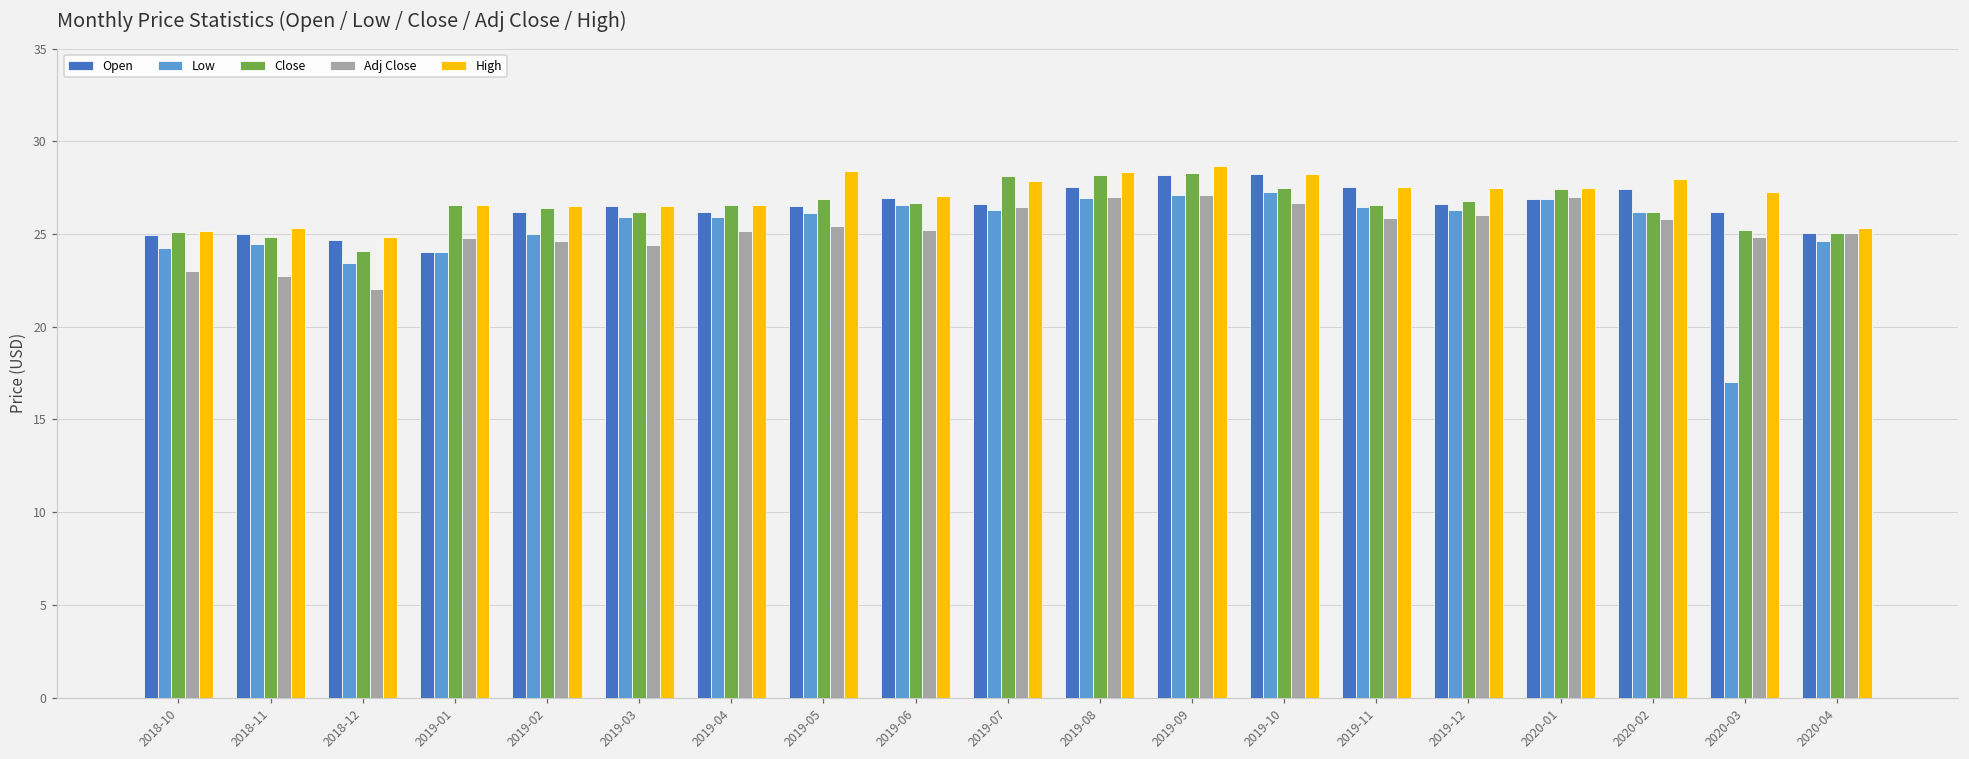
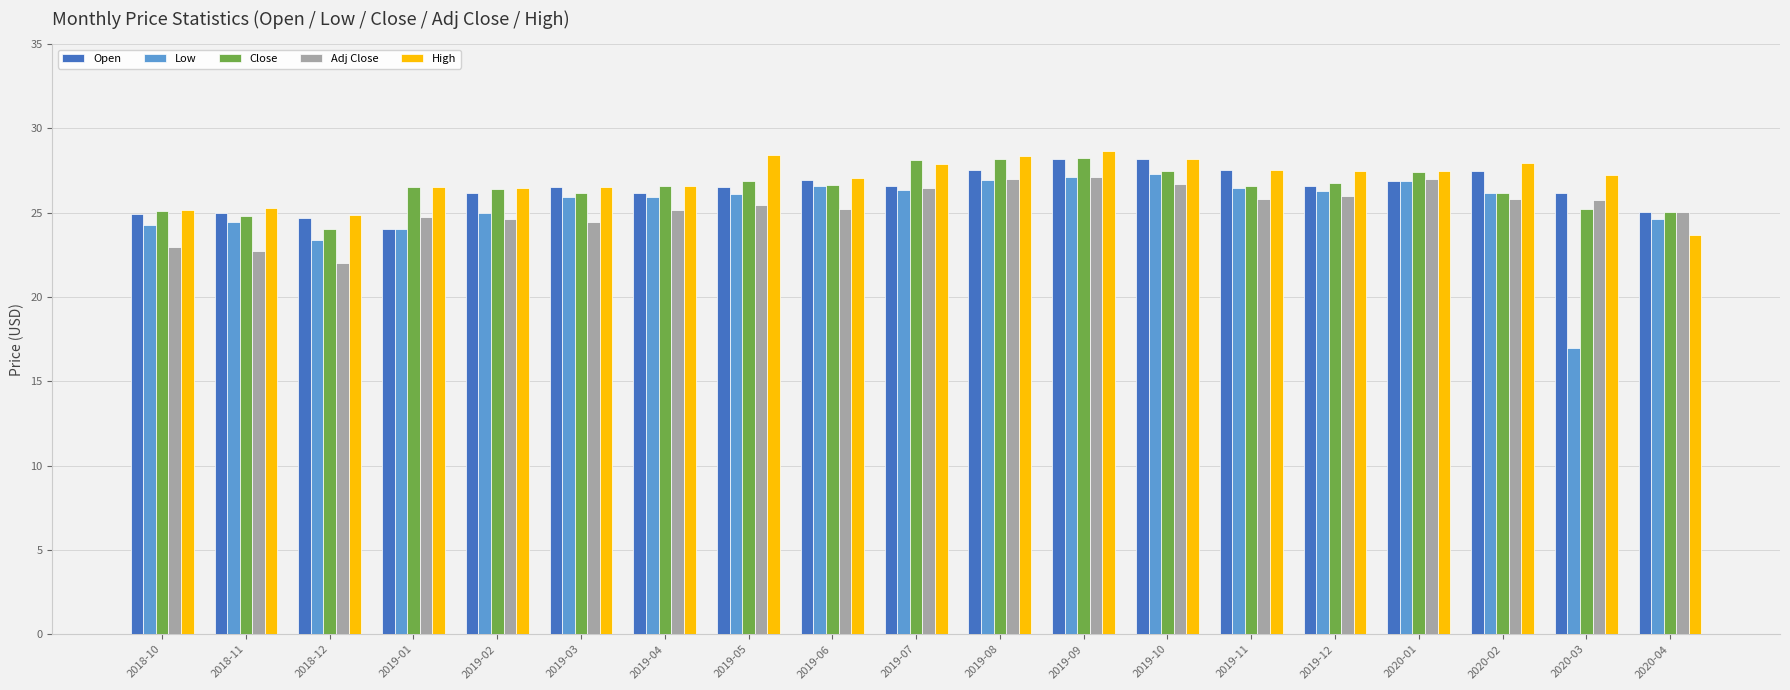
  {
    "Close": {
      "2018-10": 25.1,
      "2018-11": 24.8,
      "2018-12": 24.1,
      "2019-01": 26.5,
      "2019-02": 26.4,
      "2019-03": 26.2,
      "2019-04": 26.6,
      "2019-05": 26.9,
      "2019-06": 26.7,
      "2019-07": 28.1,
      "2019-08": 28.2,
      "2019-09": 28.3,
      "2019-10": 27.5,
      "2019-11": 26.6,
      "2019-12": 26.8,
      "2020-01": 27.4,
      "2020-02": 26.2,
      "2020-03": 25.2,
      "2020-04": 25.0
    },
    "Adj Close": {
      "2018-10": 23.0,
      "2018-11": 22.7,
      "2018-12": 22.0,
      "2019-01": 24.8,
      "2019-02": 24.6,
      "2019-03": 24.4,
      "2019-04": 25.1,
      "2019-05": 25.4,
      "2019-06": 25.2,
      "2019-07": 26.5,
      "2019-08": 27.0,
      "2019-09": 27.1,
      "2019-10": 26.7,
      "2019-11": 25.8,
      "2019-12": 26.0,
      "2020-01": 27.0,
      "2020-02": 25.8,
-     "2020-03": 24.8,
+     "2020-03": 25.8,
      "2020-04": 25.0
    },
    "High": {
      "2018-10": 25.2,
      "2018-11": 25.3,
      "2018-12": 24.8,
      "2019-01": 26.5,
      "2019-02": 26.5,
      "2019-03": 26.5,
      "2019-04": 26.6,
      "2019-05": 28.4,
      "2019-06": 27.0,
      "2019-07": 27.9,
      "2019-08": 28.4,
      "2019-09": 28.7,
      "2019-10": 28.2,
      "2019-11": 27.5,
      "2019-12": 27.5,
      "2020-01": 27.5,
      "2020-02": 28.0,
      "2020-03": 27.3,
-     "2020-04": 25.3
+     "2020-04": 23.7
    }
  }
